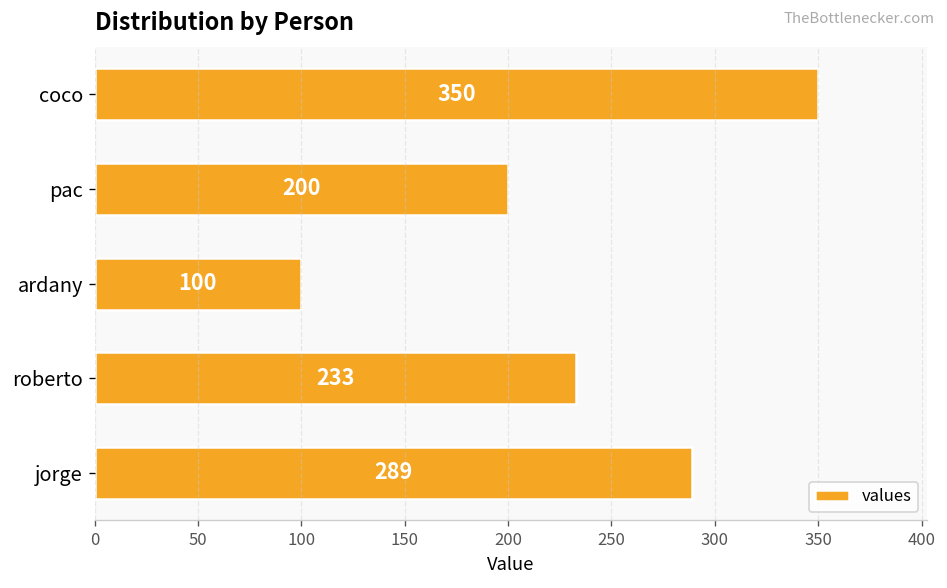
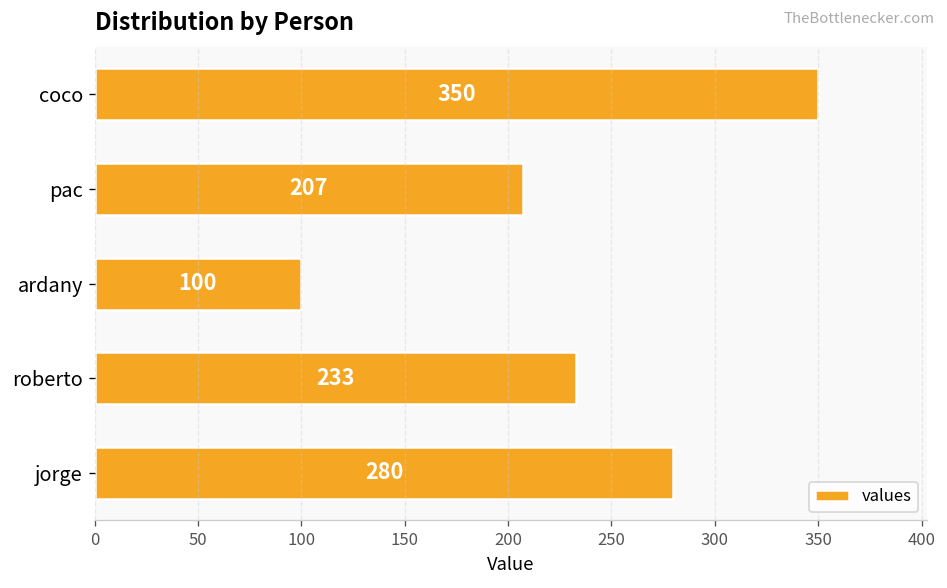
  {
    "coco": 350,
-   "pac": 200,
+   "pac": 207,
    "ardany": 100,
    "roberto": 233,
-   "jorge": 289
+   "jorge": 280
  }
